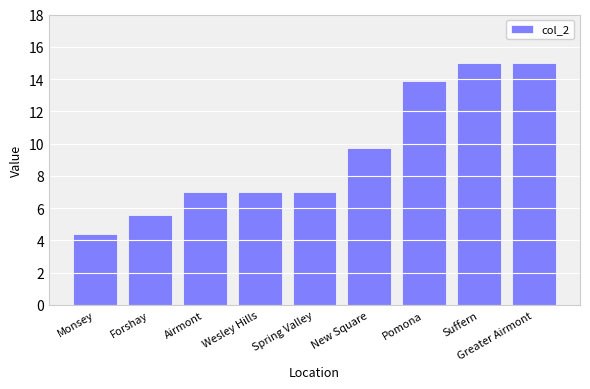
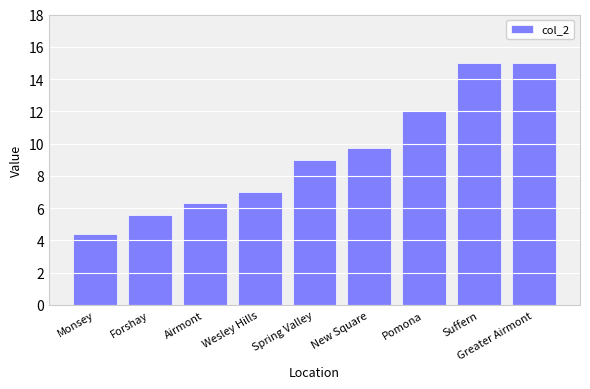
  {
    "Monsey": 4.4,
    "Forshay": 5.6,
-   "Airmont": 7.0,
+   "Airmont": 6.3,
    "Wesley Hills": 7.0,
-   "Spring Valley": 7,
+   "Spring Valley": 9,
    "New Square": 9.7,
-   "Pomona": 13.9,
+   "Pomona": 12.0,
    "Suffern": 15.0,
    "Greater Airmont": 15.0
  }
